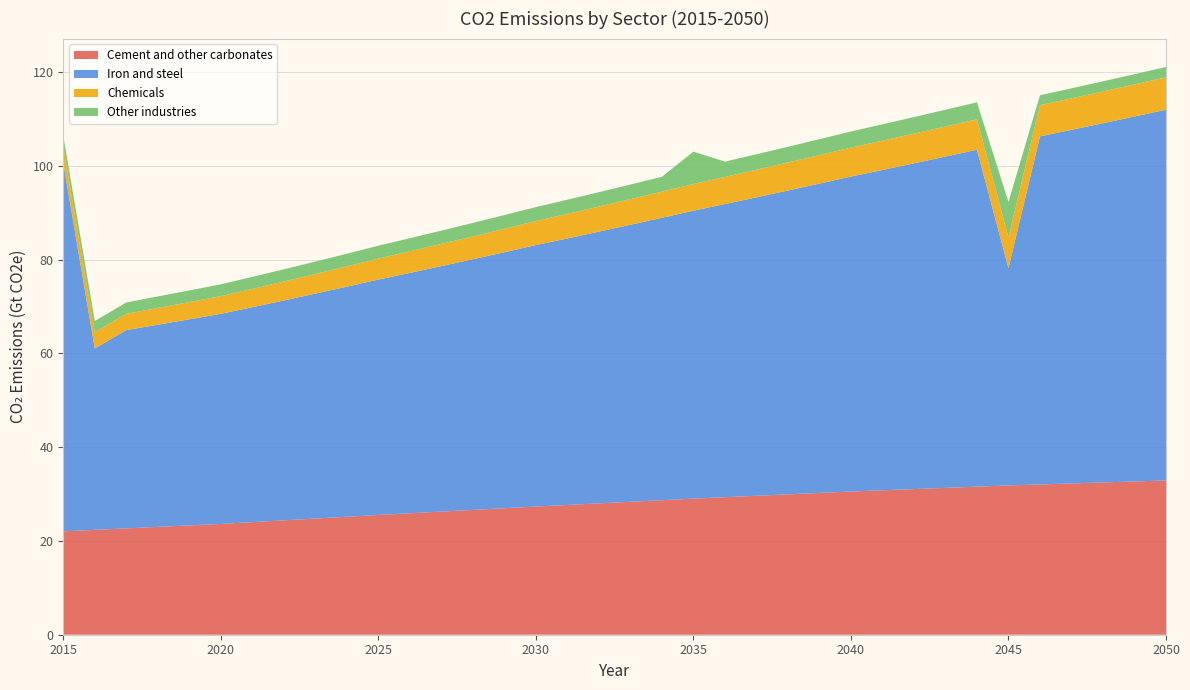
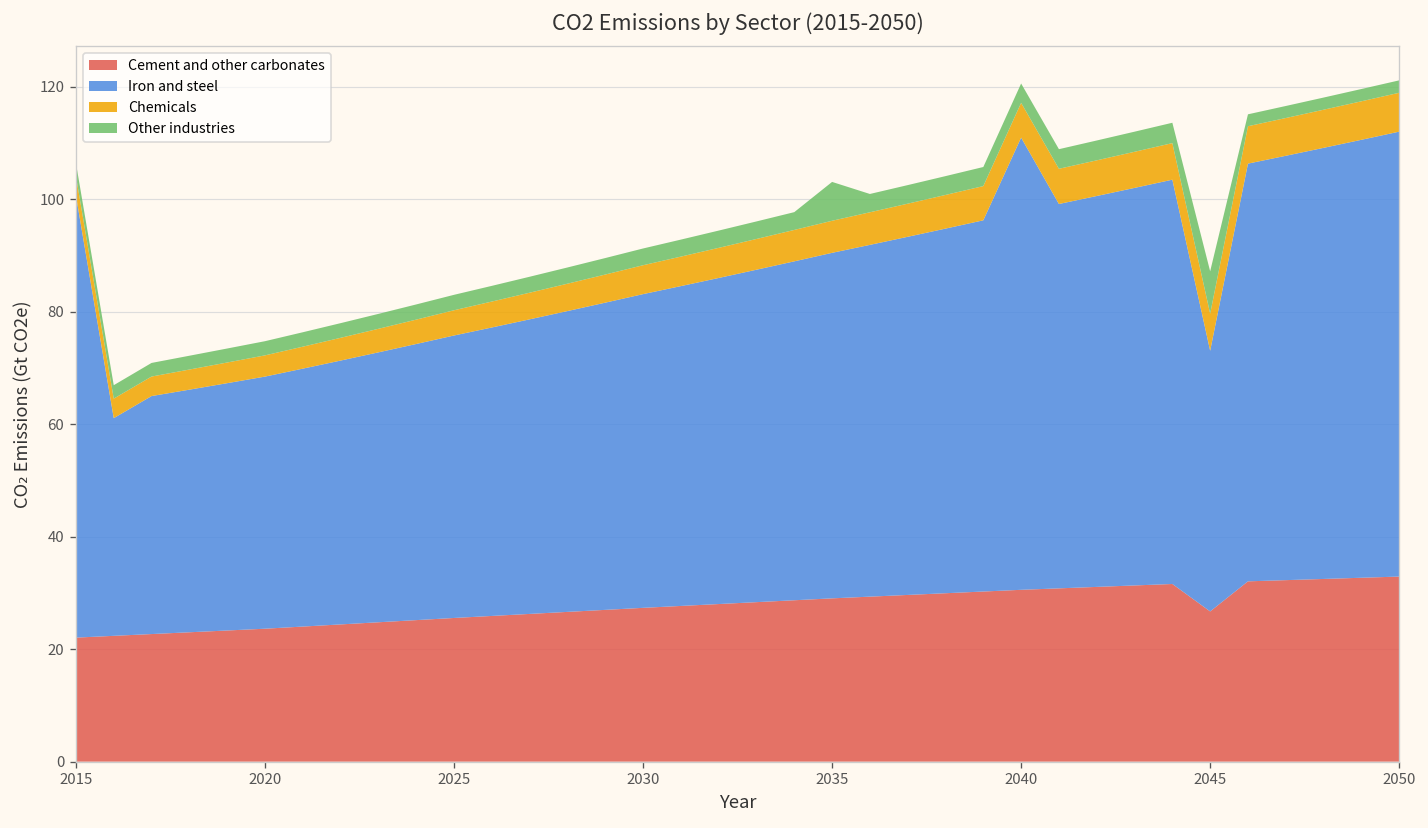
  {
    "Cement and other carbonates": {
      "2015": 22,
      "2020": 24,
      "2025": 26,
      "2030": 27,
      "2035": 29,
      "2040": 31,
-     "2045": 32,
+     "2045": 27,
      "2050": 33
    },
    "Iron and steel": {
      "2015": 79,
      "2020": 45,
      "2025": 50,
      "2030": 56,
      "2035": 61,
-     "2040": 67,
+     "2040": 80,
      "2045": 46,
      "2050": 79
    },
    "Chemicals": {
      "2015": 3,
      "2020": 4,
      "2025": 4,
      "2030": 5,
      "2035": 6,
      "2040": 6,
      "2045": 7,
      "2050": 7
    },
    "Other industries": {
      "2015": 2,
      "2020": 3,
      "2025": 3,
      "2030": 3,
      "2035": 7,
      "2040": 3,
      "2045": 8,
      "2050": 2
    }
  }
